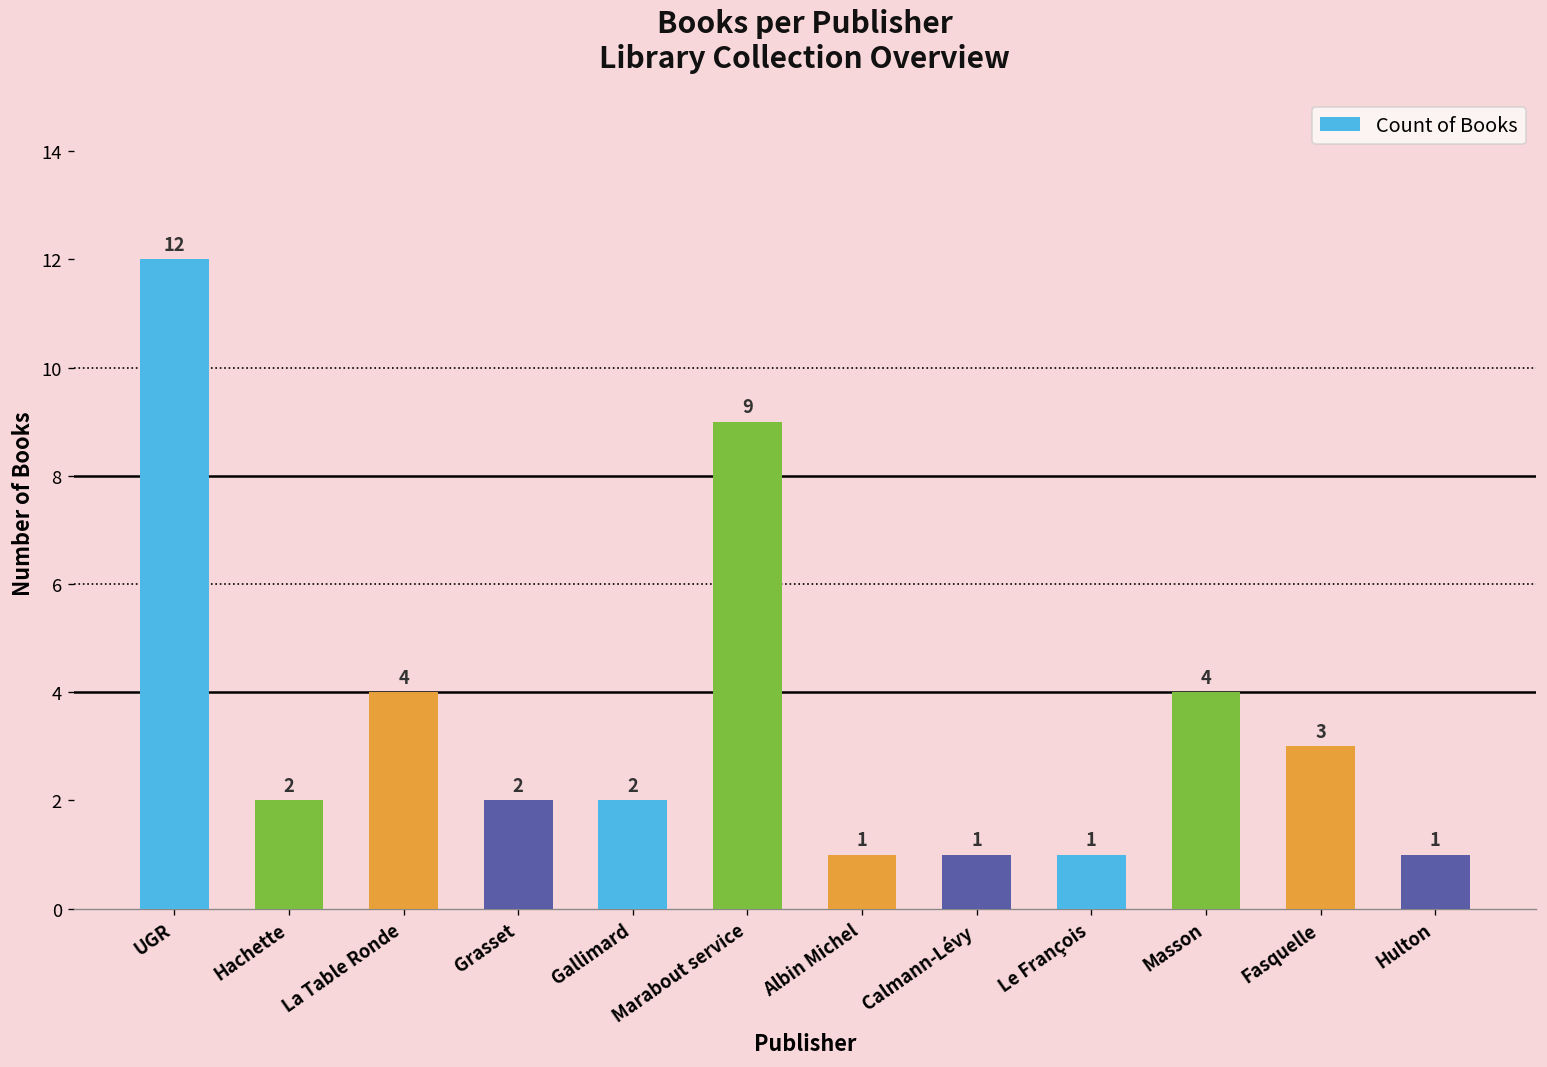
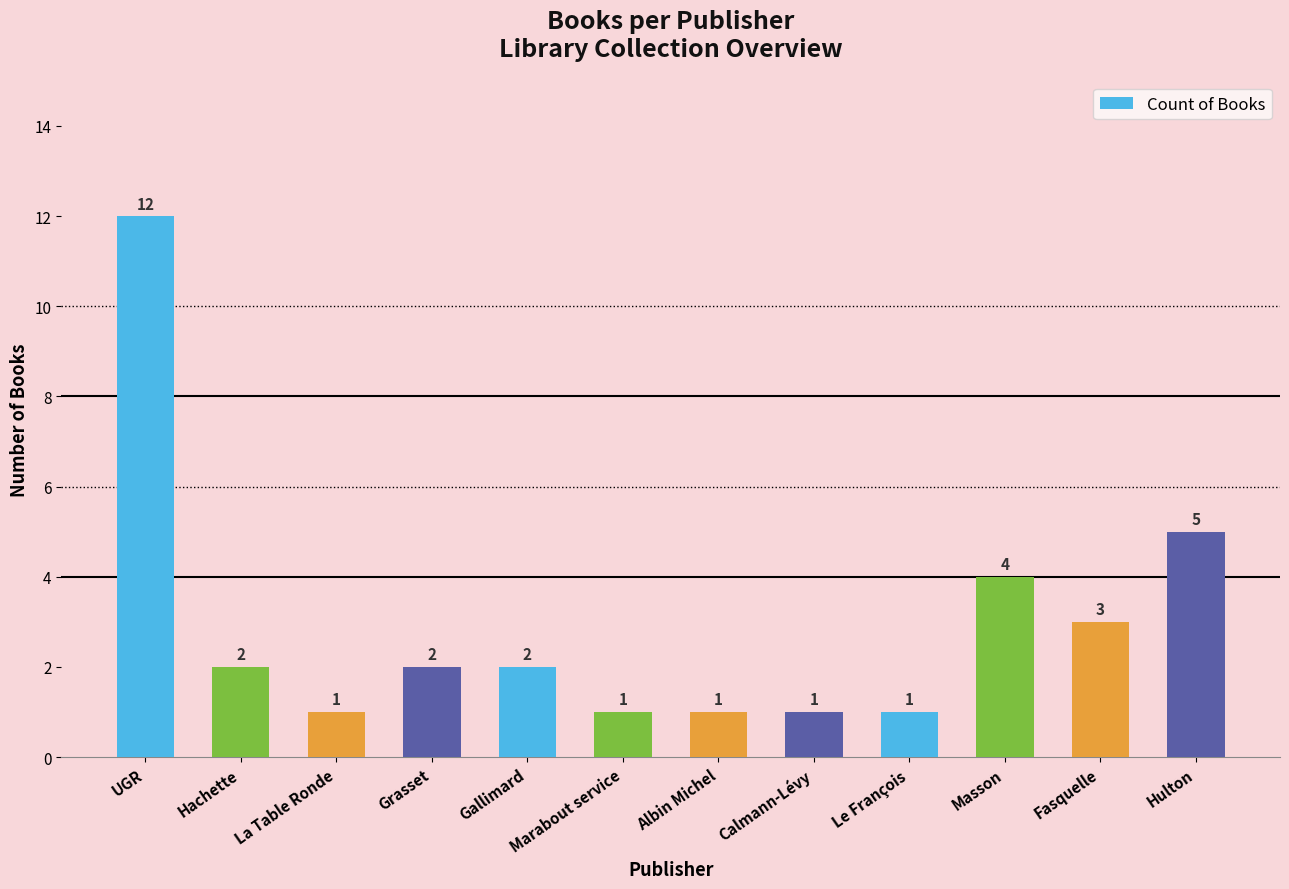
  {
    "UGR": 12,
    "Hachette": 2,
-   "La Table Ronde": 4,
+   "La Table Ronde": 1,
    "Grasset": 2,
    "Gallimard": 2,
-   "Marabout service": 9,
+   "Marabout service": 1,
    "Albin Michel": 1,
    "Calmann-Lévy": 1,
    "Le François": 1,
    "Masson": 4,
    "Fasquelle": 3,
-   "Hulton": 1
+   "Hulton": 5
  }
